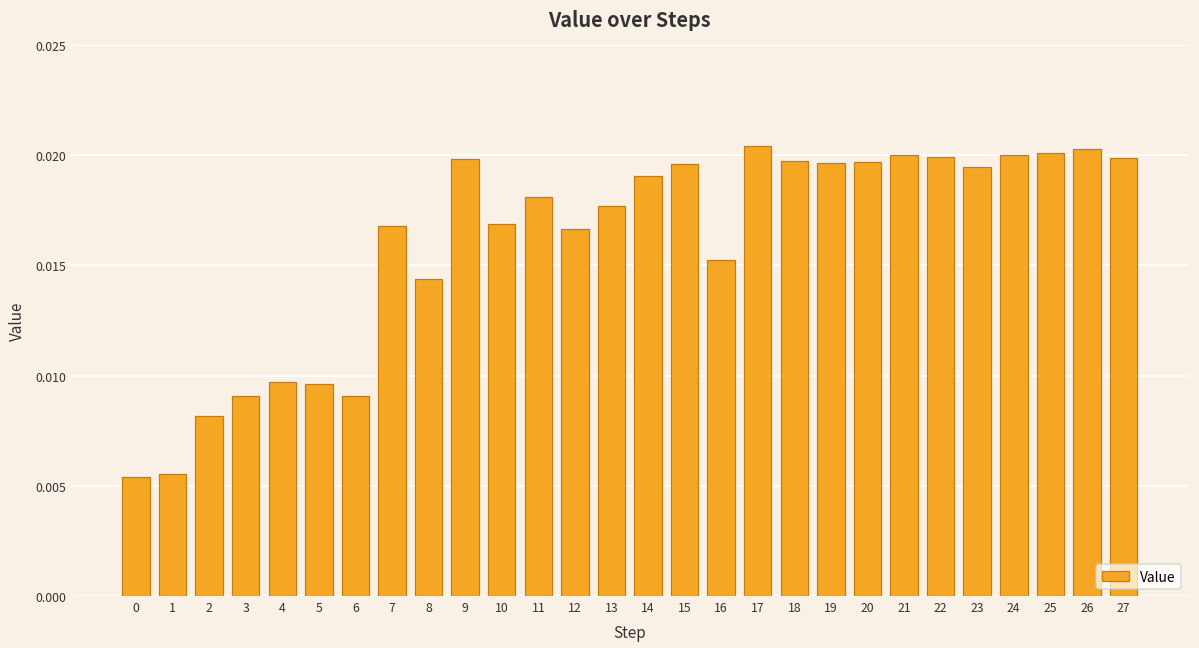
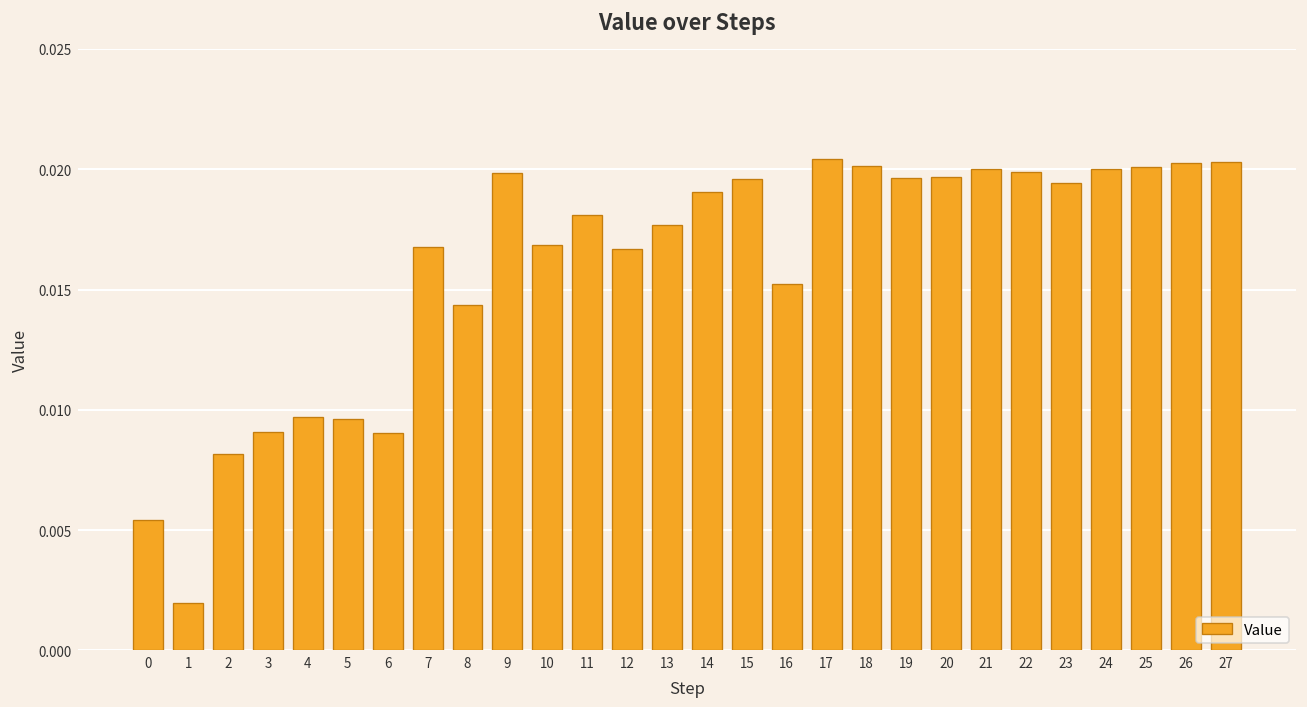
  {
    "0": 0.0054,
-   "1": 0.0055,
+   "1": 0.0020,
    "2": 0.0082,
    "3": 0.0091,
    "4": 0.0097,
    "5": 0.0096,
    "6": 0.0091,
    "7": 0.0168,
    "8": 0.0144,
    "9": 0.0198,
    "10": 0.0169,
    "11": 0.0181,
    "12": 0.0167,
    "13": 0.0177,
    "14": 0.0190,
    "15": 0.0196,
    "16": 0.0152,
    "17": 0.0204,
-   "18": 0.0197,
+   "18": 0.0201,
    "19": 0.0196,
    "20": 0.0197,
    "21": 0.0200,
    "22": 0.0199,
    "23": 0.0194,
    "24": 0.0200,
    "25": 0.0201,
    "26": 0.0203,
-   "27": 0.0199
+   "27": 0.0203
  }
